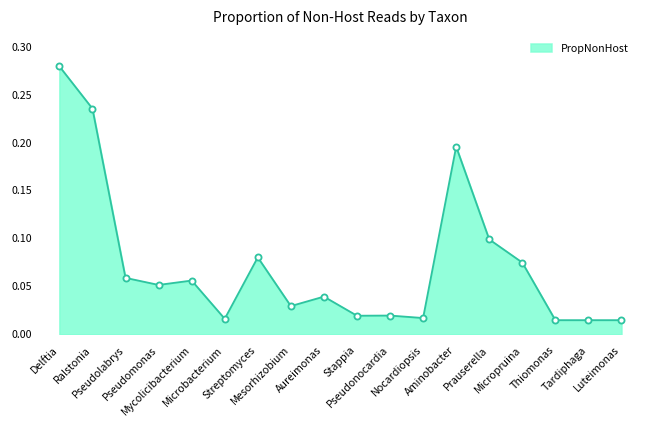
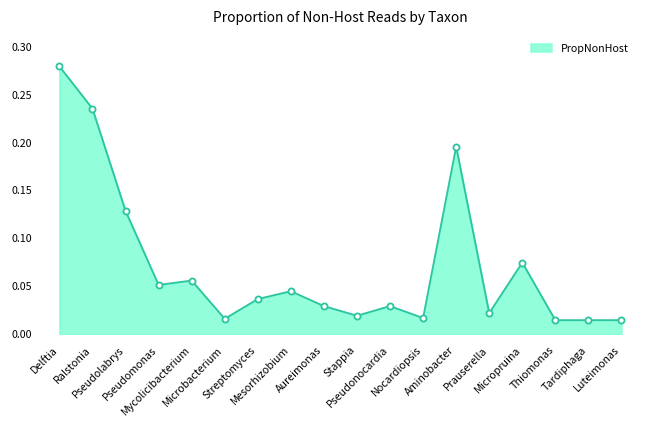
  {
    "Delftia": 0.28,
    "Ralstonia": 0.24,
-   "Pseudolabrys": 0.06,
+   "Pseudolabrys": 0.13,
    "Pseudomonas": 0.05,
    "Mycolicibacterium": 0.06,
    "Microbacterium": 0.02,
-   "Streptomyces": 0.08,
-   "Mesorhizobium": 0.03,
-   "Aureimonas": 0.04,
+   "Streptomyces": 0.04,
+   "Mesorhizobium": 0.04,
+   "Aureimonas": 0.03,
    "Stappia": 0.02,
-   "Pseudonocardia": 0.02,
+   "Pseudonocardia": 0.03,
    "Nocardiopsis": 0.02,
    "Aminobacter": 0.20,
-   "Prauserella": 0.10,
+   "Prauserella": 0.02,
    "Micropruina": 0.07,
    "Thiomonas": 0.01,
    "Tardiphaga": 0.01,
    "Luteimonas": 0.01
  }
